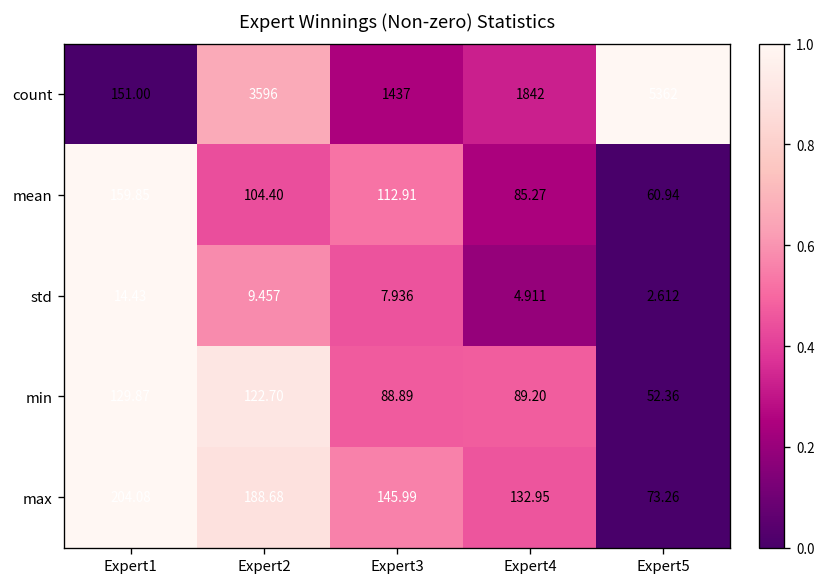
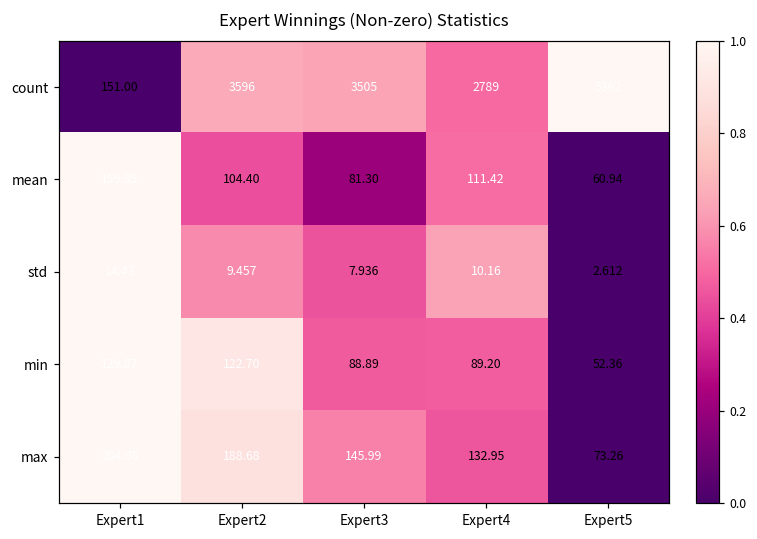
  {
    "count": {
      "Expert1": 151.00,
      "Expert2": 3596,
-     "Expert3": 1437,
-     "Expert4": 1842
+     "Expert3": 3505,
+     "Expert4": 2789
    },
    "mean": {
      "Expert2": 104.40,
-     "Expert3": 112.91,
-     "Expert4": 85.27,
+     "Expert3": 81.30,
+     "Expert4": 111.42,
      "Expert5": 60.94
    },
    "std": {
      "Expert2": 9.457,
      "Expert3": 7.936,
-     "Expert4": 4.911,
+     "Expert4": 10.16,
      "Expert5": 2.612
    },
    "min": {
      "Expert3": 88.89,
      "Expert4": 89.20,
      "Expert5": 52.36
    },
    "max": {
      "Expert3": 145.99,
      "Expert4": 132.95,
      "Expert5": 73.26
    }
  }
